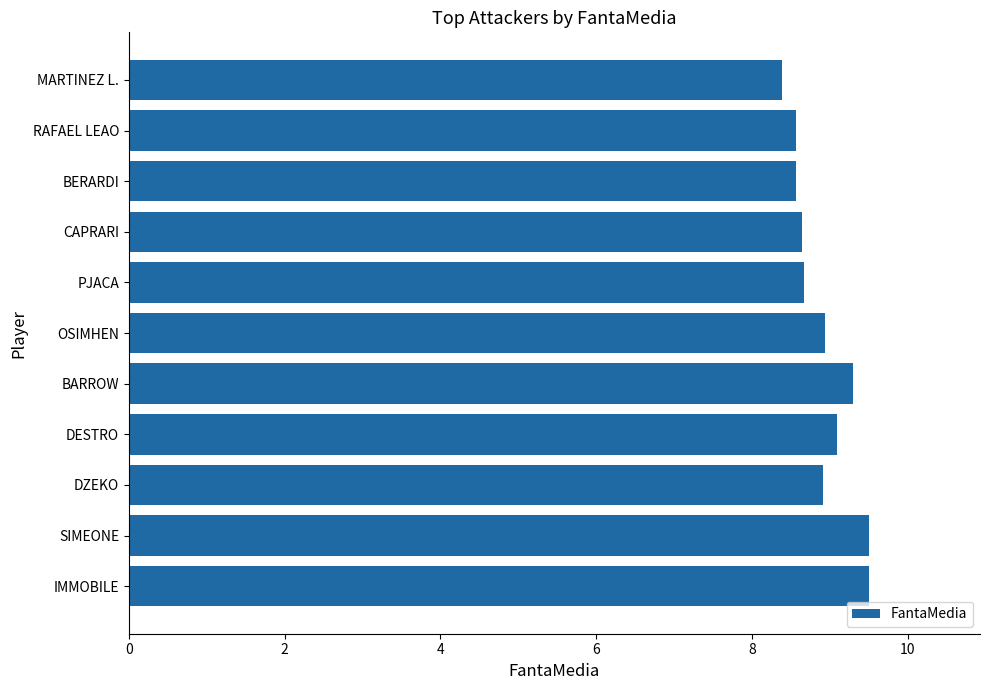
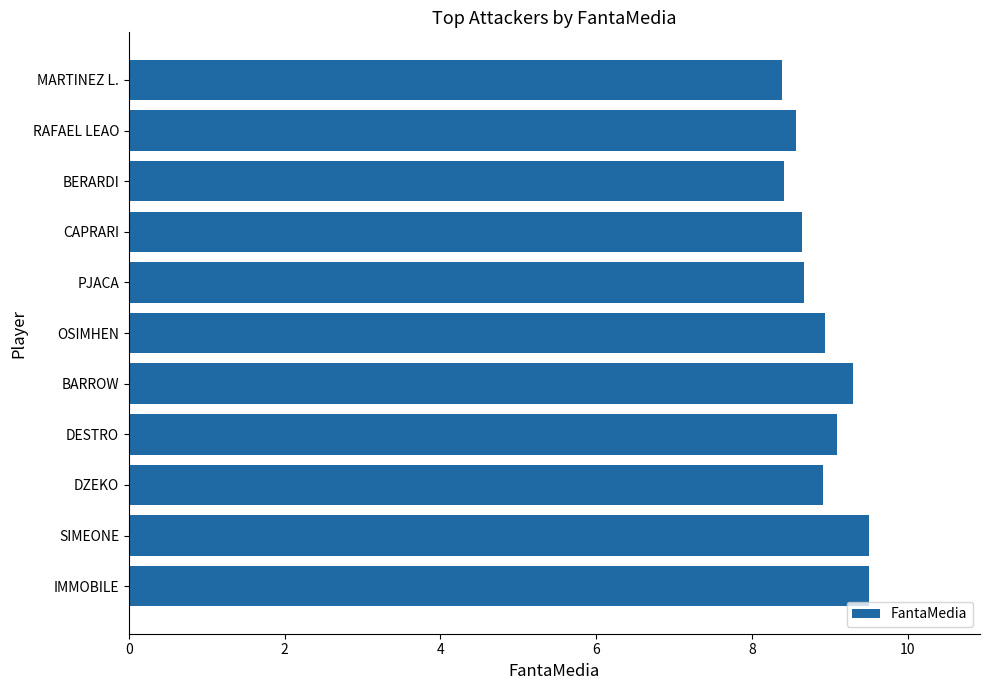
  {
    "MARTINEZ L.": 8.4,
    "RAFAEL LEAO": 8.6,
-   "BERARDI": 8.6,
+   "BERARDI": 8.4,
    "CAPRARI": 8.6,
    "PJACA": 8.7,
    "OSIMHEN": 8.9,
    "BARROW": 9.3,
    "DESTRO": 9.1,
    "DZEKO": 8.9,
    "SIMEONE": 9.5,
    "IMMOBILE": 9.5
  }
